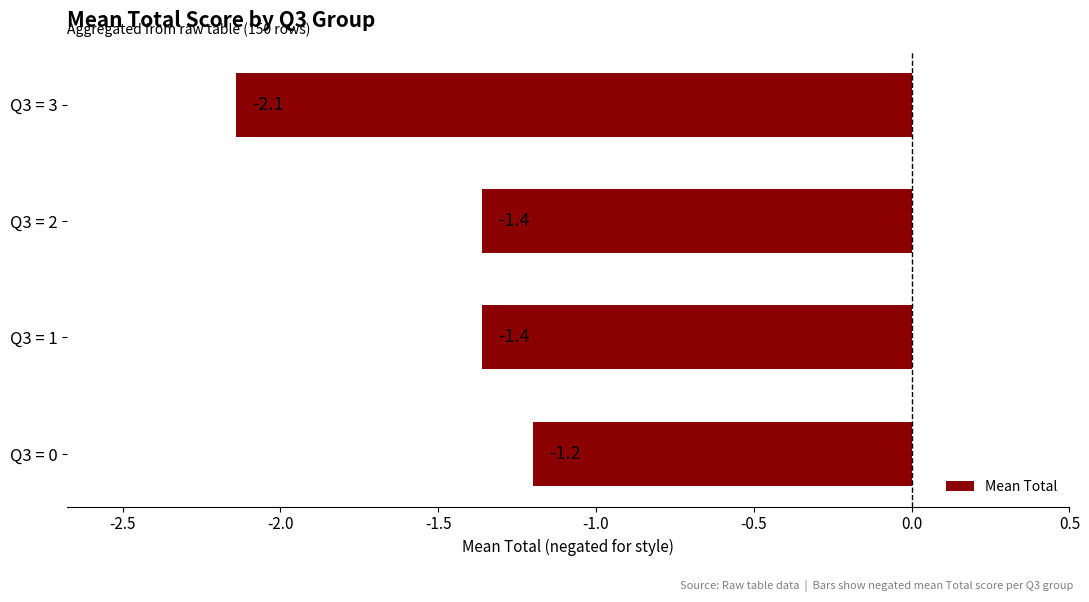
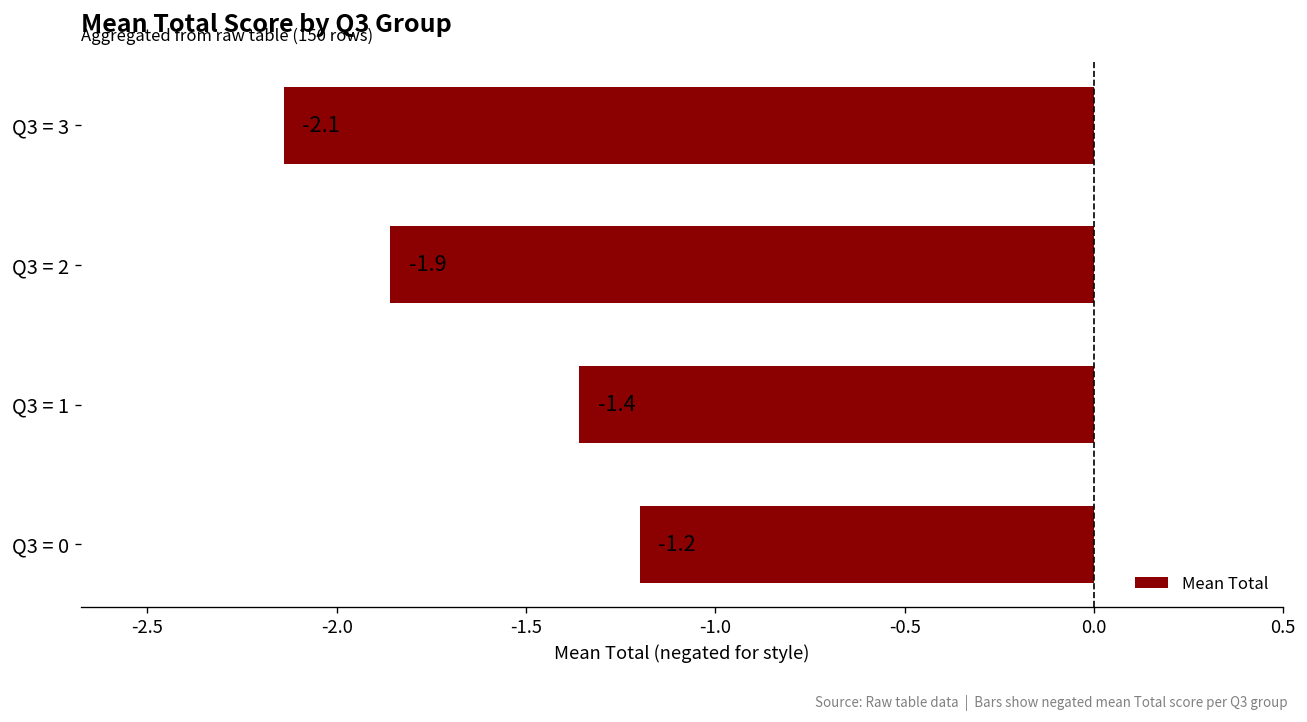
  {
    "Q3 = 3": -2.1,
-   "Q3 = 2": -1.4,
+   "Q3 = 2": -1.9,
    "Q3 = 1": -1.4,
    "Q3 = 0": -1.2
  }
